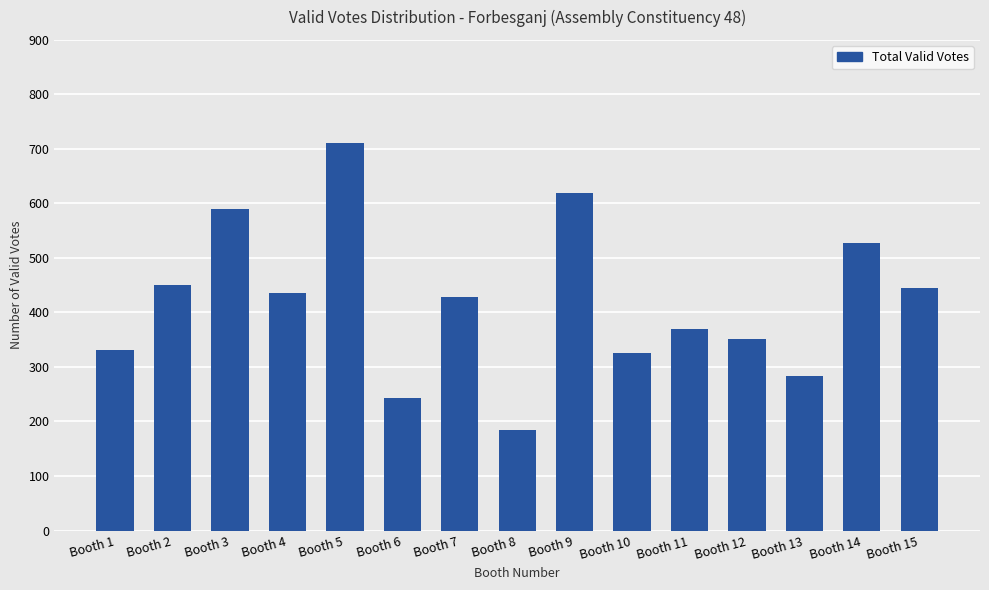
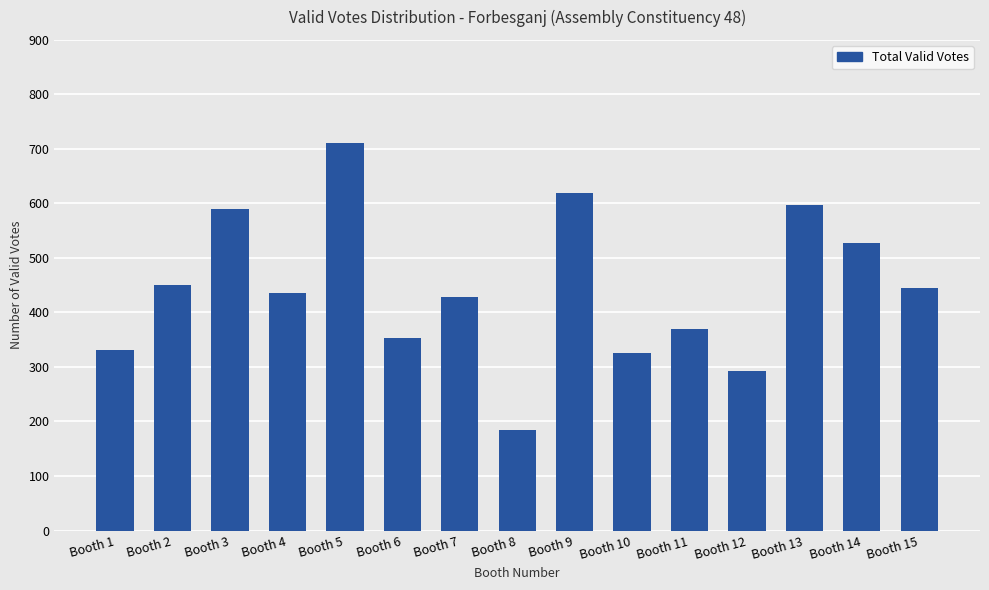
  {
    "Booth 1": 330,
    "Booth 2": 450,
    "Booth 3": 590,
    "Booth 4": 440,
    "Booth 5": 710,
-   "Booth 6": 240,
+   "Booth 6": 350,
    "Booth 7": 430,
    "Booth 8": 190,
    "Booth 9": 620,
    "Booth 10": 330,
    "Booth 11": 370,
-   "Booth 12": 350,
-   "Booth 13": 280,
+   "Booth 12": 290,
+   "Booth 13": 600,
    "Booth 14": 530,
    "Booth 15": 450
  }
